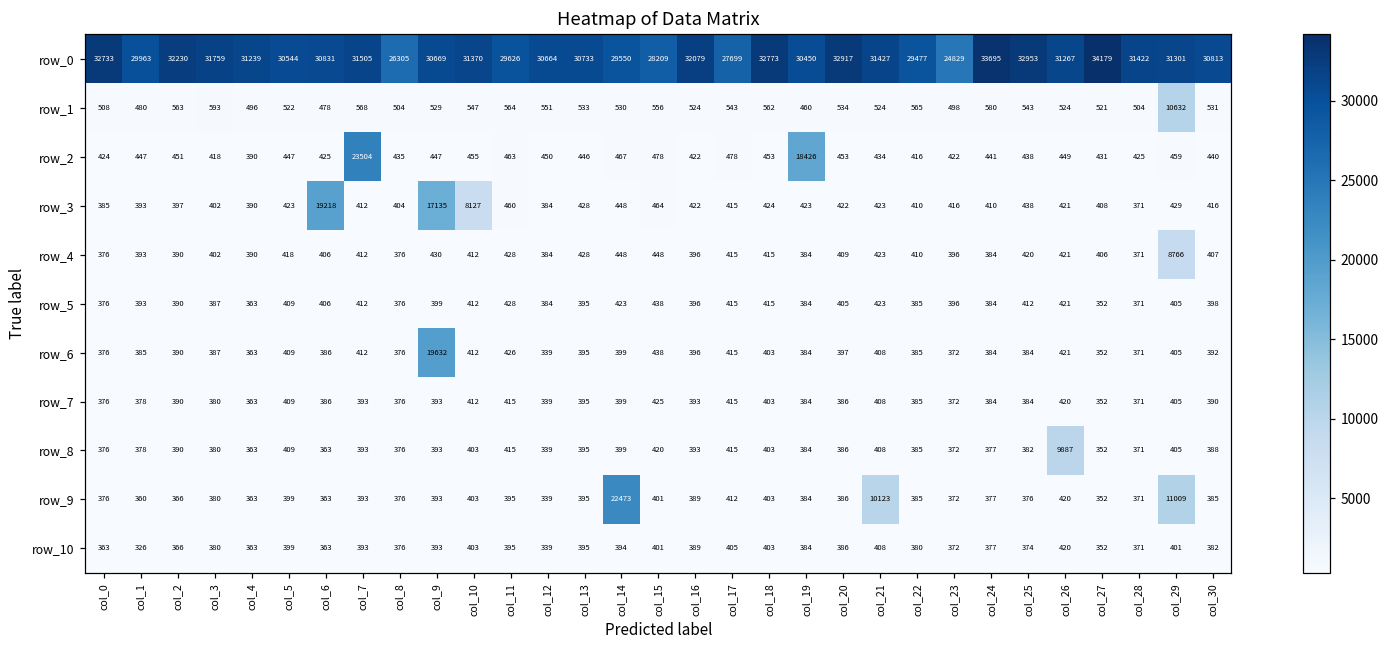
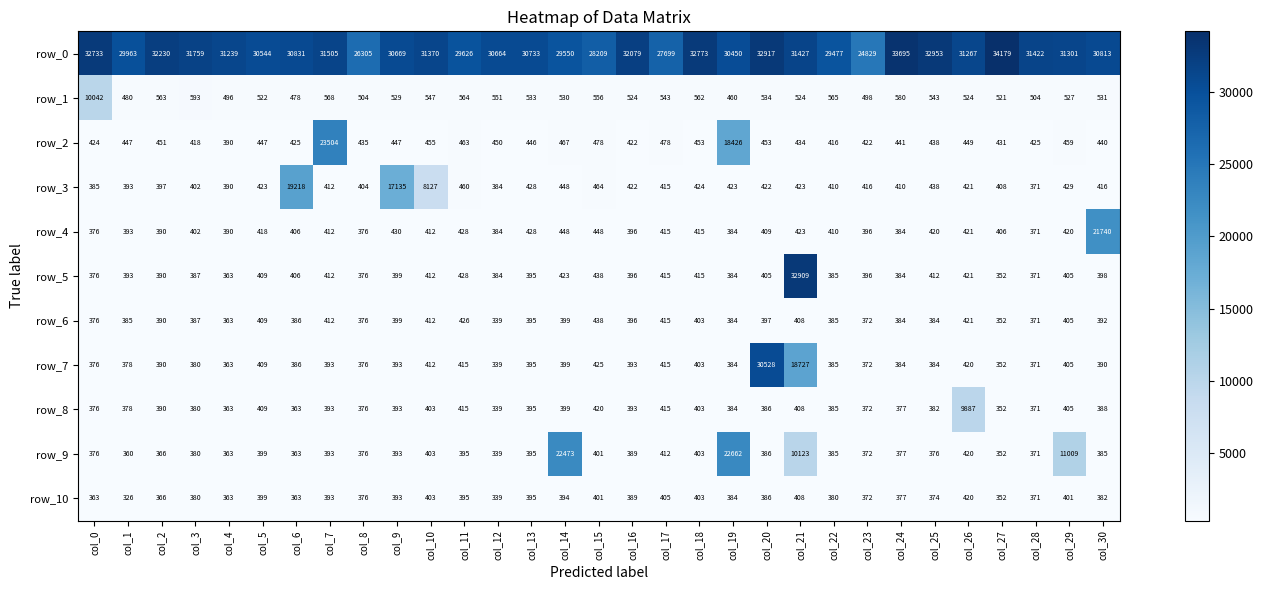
  {
    "row_1": {
-     "col_0": 508,
+     "col_0": 10042,
      "col_1": 480,
      "col_2": 563,
      "col_3": 593,
      "col_4": 496,
      "col_5": 522,
      "col_6": 478,
      "col_7": 568,
      "col_8": 504,
      "col_9": 529,
      "col_10": 547,
      "col_11": 564,
      "col_12": 551,
      "col_13": 533,
      "col_14": 530,
      "col_15": 556,
      "col_16": 524,
      "col_17": 543,
      "col_18": 562,
      "col_19": 460,
      "col_20": 534,
      "col_21": 524,
      "col_22": 565,
      "col_23": 498,
      "col_24": 580,
      "col_25": 543,
      "col_26": 524,
      "col_27": 521,
      "col_28": 504,
-     "col_29": 10632,
+     "col_29": 527,
      "col_30": 531
    },
    "row_4": {
      "col_0": 376,
      "col_1": 393,
      "col_2": 390,
      "col_3": 402,
      "col_4": 390,
      "col_5": 418,
      "col_6": 406,
      "col_7": 412,
      "col_8": 376,
      "col_9": 430,
      "col_10": 412,
      "col_11": 428,
      "col_12": 384,
      "col_13": 428,
      "col_14": 448,
      "col_15": 448,
      "col_16": 396,
      "col_17": 415,
      "col_18": 415,
      "col_19": 384,
      "col_20": 409,
      "col_21": 423,
      "col_22": 410,
      "col_23": 396,
      "col_24": 384,
      "col_25": 420,
      "col_26": 421,
      "col_27": 406,
      "col_28": 371,
-     "col_29": 8766,
-     "col_30": 407
+     "col_29": 420,
+     "col_30": 21740
    },
    "row_5": {
      "col_0": 376,
      "col_1": 393,
      "col_2": 390,
      "col_3": 387,
      "col_4": 363,
      "col_5": 409,
      "col_6": 406,
      "col_7": 412,
      "col_8": 376,
      "col_9": 399,
      "col_10": 412,
      "col_11": 428,
      "col_12": 384,
      "col_13": 395,
      "col_14": 423,
      "col_15": 438,
      "col_16": 396,
      "col_17": 415,
      "col_18": 415,
      "col_19": 384,
      "col_20": 405,
-     "col_21": 423,
+     "col_21": 32909,
      "col_22": 385,
      "col_23": 396,
      "col_24": 384,
      "col_25": 412,
      "col_26": 421,
      "col_27": 352,
      "col_28": 371,
      "col_29": 405,
      "col_30": 398
    },
    "row_6": {
      "col_0": 376,
      "col_1": 385,
      "col_2": 390,
      "col_3": 387,
      "col_4": 363,
      "col_5": 409,
      "col_6": 386,
      "col_7": 412,
      "col_8": 376,
-     "col_9": 19632,
+     "col_9": 399,
      "col_10": 412,
      "col_11": 426,
      "col_12": 339,
      "col_13": 395,
      "col_14": 399,
      "col_15": 438,
      "col_16": 396,
      "col_17": 415,
      "col_18": 403,
      "col_19": 384,
      "col_20": 397,
      "col_21": 408,
      "col_22": 385,
      "col_23": 372,
      "col_24": 384,
      "col_25": 384,
      "col_26": 421,
      "col_27": 352,
      "col_28": 371,
      "col_29": 405,
      "col_30": 392
    },
    "row_7": {
      "col_0": 376,
      "col_1": 378,
      "col_2": 390,
      "col_3": 380,
      "col_4": 363,
      "col_5": 409,
      "col_6": 386,
      "col_7": 393,
      "col_8": 376,
      "col_9": 393,
      "col_10": 412,
      "col_11": 415,
      "col_12": 339,
      "col_13": 395,
      "col_14": 399,
      "col_15": 425,
      "col_16": 393,
      "col_17": 415,
      "col_18": 403,
      "col_19": 384,
-     "col_20": 386,
-     "col_21": 408,
+     "col_20": 30528,
+     "col_21": 18727,
      "col_22": 385,
      "col_23": 372,
      "col_24": 384,
      "col_25": 384,
      "col_26": 420,
      "col_27": 352,
      "col_28": 371,
      "col_29": 405,
      "col_30": 390
    },
    "row_9": {
      "col_0": 376,
      "col_1": 360,
      "col_2": 366,
      "col_3": 380,
      "col_4": 363,
      "col_5": 399,
      "col_6": 363,
      "col_7": 393,
      "col_8": 376,
      "col_9": 393,
      "col_10": 403,
      "col_11": 395,
      "col_12": 339,
      "col_13": 395,
      "col_14": 22473,
      "col_15": 401,
      "col_16": 389,
      "col_17": 412,
      "col_18": 403,
-     "col_19": 384,
+     "col_19": 22662,
      "col_20": 386,
      "col_21": 10123,
      "col_22": 385,
      "col_23": 372,
      "col_24": 377,
      "col_25": 376,
      "col_26": 420,
      "col_27": 352,
      "col_28": 371,
      "col_29": 11009,
      "col_30": 385
    }
  }
